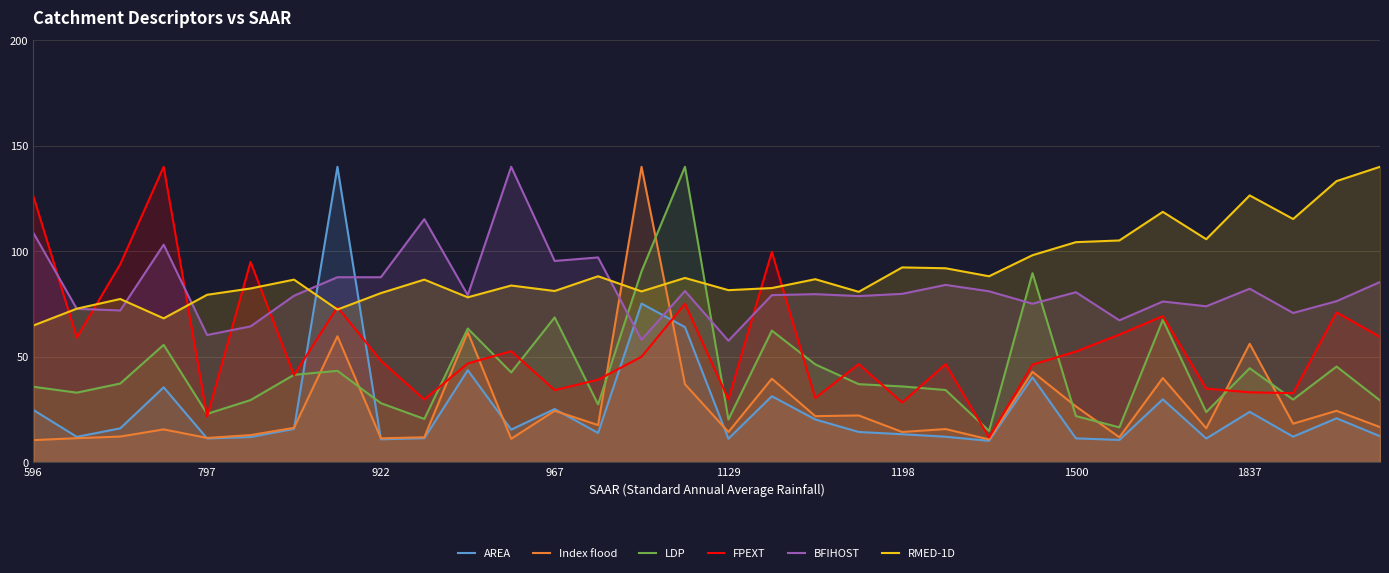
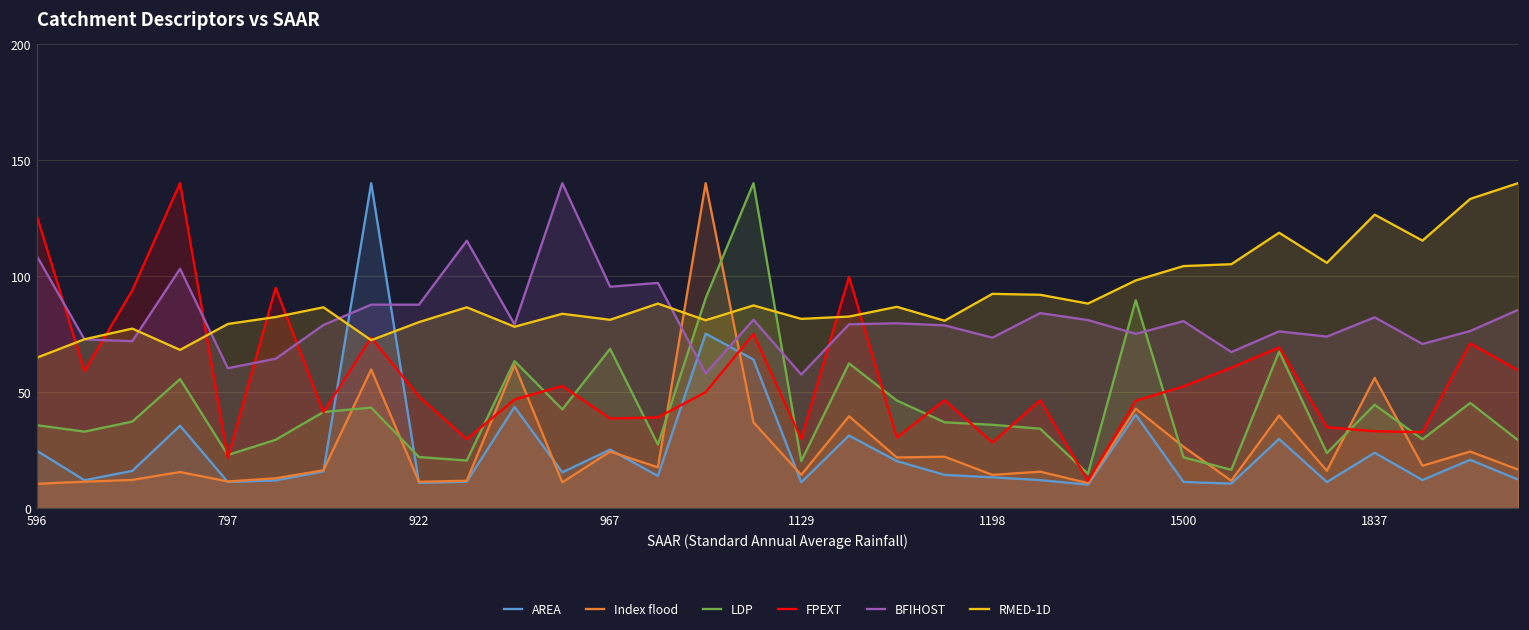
  {
    "AREA": {
      "596": 25,
      "1129": 11,
      "1500": 11,
      "1837": 24
    },
    "Index flood": {
      "596": 11,
      "1129": 14,
      "1500": 27,
      "1837": 56
    },
    "LDP": {
      "596": 36,
      "797": 23,
-     "922": 28,
+     "922": 22,
      "967": 69,
      "1129": 20,
      "1198": 36,
      "1500": 22,
      "1837": 45
    },
    "FPEXT": {
      "596": 126,
      "797": 22,
      "922": 48,
-     "967": 34,
+     "967": 39,
      "1129": 30,
      "1198": 28,
      "1500": 53,
      "1837": 33
    },
    "BFIHOST": {
      "596": 109,
      "797": 60,
      "922": 88,
      "967": 95,
      "1129": 58,
-     "1198": 80,
+     "1198": 73,
      "1500": 81,
      "1837": 82
    },
    "RMED-1D": {
      "596": 65,
      "797": 79,
      "922": 80,
      "967": 81,
      "1129": 82,
      "1198": 92,
      "1500": 104,
      "1837": 126
    }
  }
